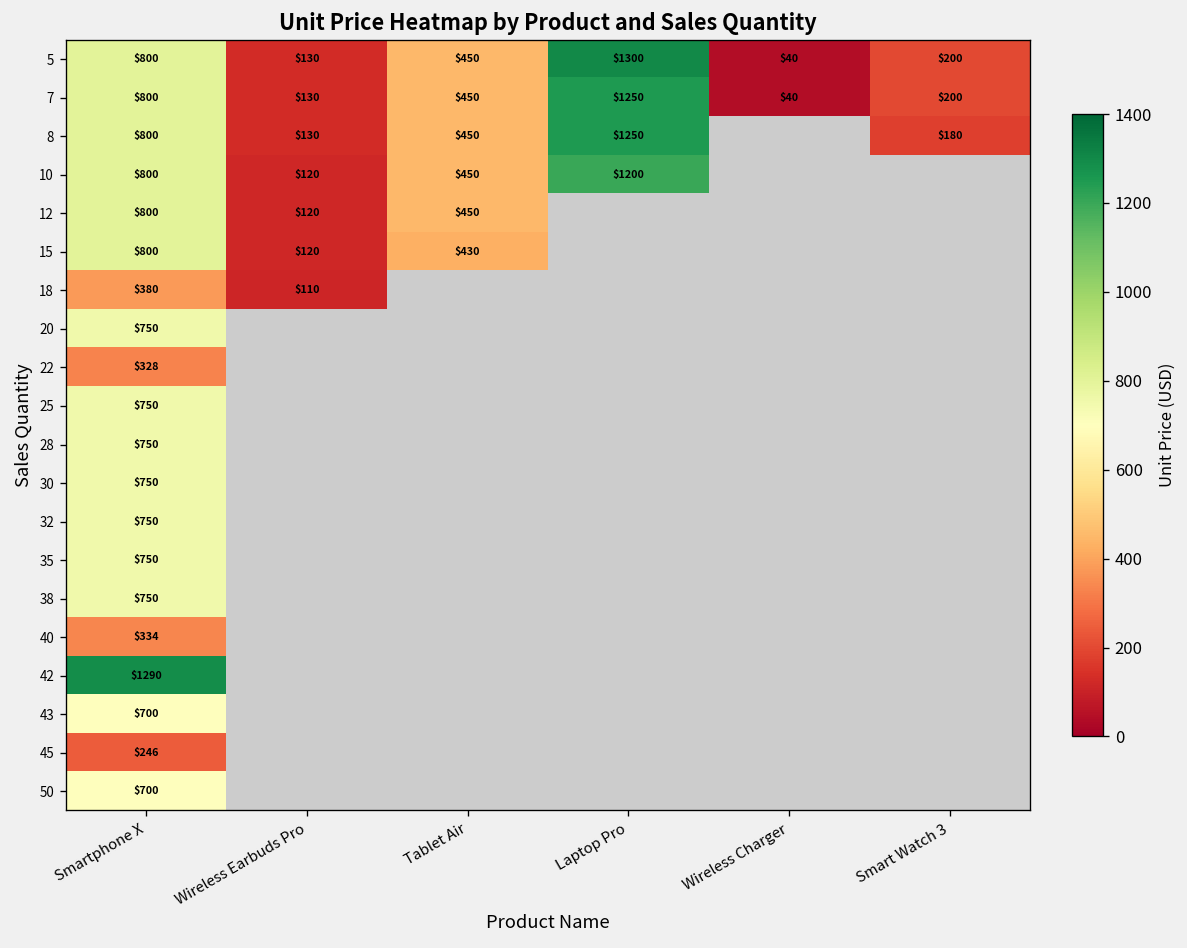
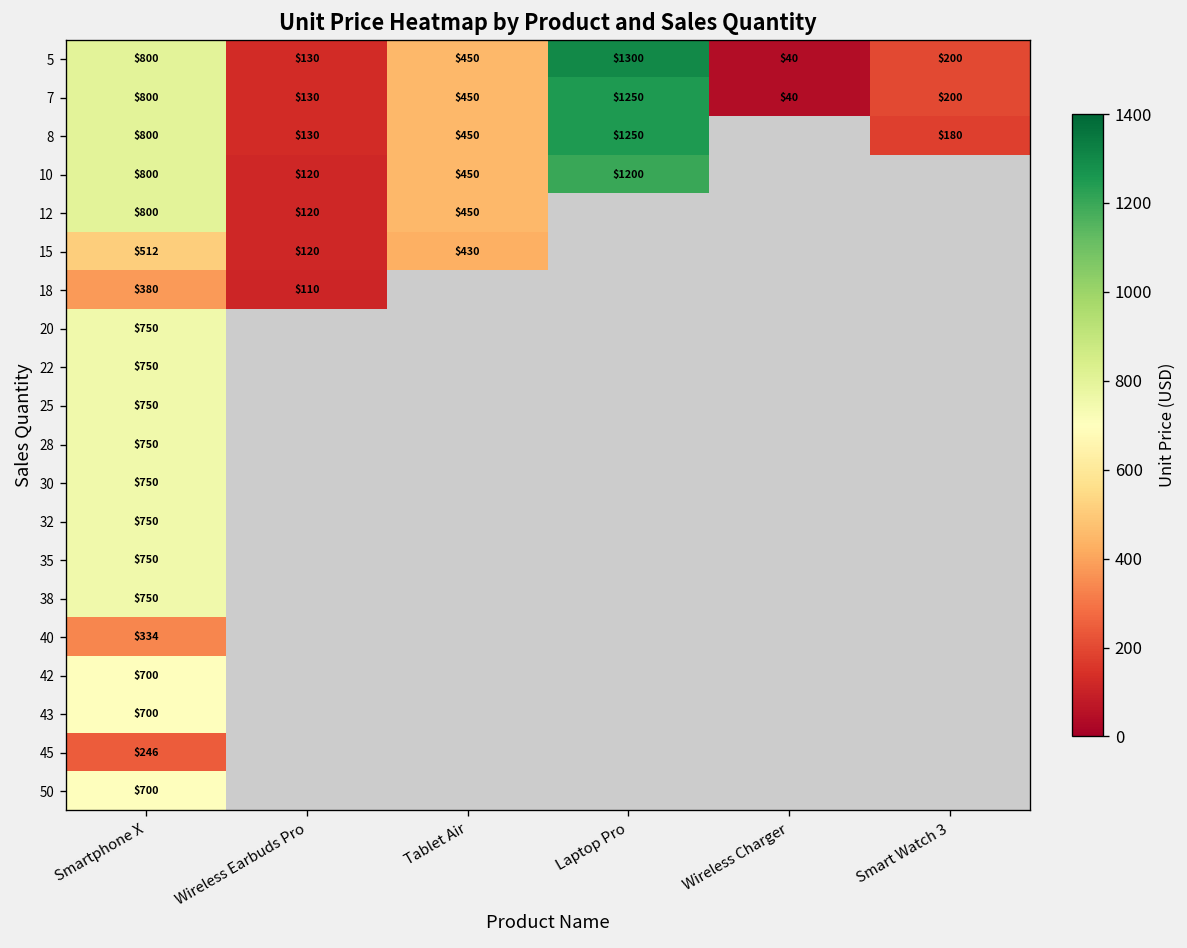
  {
    "5": {
      "Smartphone X": "$800",
      "Wireless Earbuds Pro": "$130",
      "Tablet Air": "$450",
      "Laptop Pro": "$1300",
      "Wireless Charger": "$40",
      "Smart Watch 3": "$200"
    },
    "7": {
      "Smartphone X": "$800",
      "Wireless Earbuds Pro": "$130",
      "Tablet Air": "$450",
      "Laptop Pro": "$1250",
      "Wireless Charger": "$40",
      "Smart Watch 3": "$200"
    },
    "8": {
      "Smartphone X": "$800",
      "Wireless Earbuds Pro": "$130",
      "Tablet Air": "$450",
      "Laptop Pro": "$1250",
      "Smart Watch 3": "$180"
    },
    "10": {
      "Smartphone X": "$800",
      "Wireless Earbuds Pro": "$120",
      "Tablet Air": "$450",
      "Laptop Pro": "$1200"
    },
    "12": {
      "Smartphone X": "$800",
      "Wireless Earbuds Pro": "$120",
      "Tablet Air": "$450"
    },
    "15": {
-     "Smartphone X": "$800",
+     "Smartphone X": "$512",
      "Wireless Earbuds Pro": "$120",
      "Tablet Air": "$430"
    },
    "18": {
      "Smartphone X": "$380",
      "Wireless Earbuds Pro": "$110"
    },
    "20": {
      "Smartphone X": "$750"
    },
    "22": {
-     "Smartphone X": "$328"
+     "Smartphone X": "$750"
    },
    "25": {
      "Smartphone X": "$750"
    },
    "28": {
      "Smartphone X": "$750"
    },
    "30": {
      "Smartphone X": "$750"
    },
    "32": {
      "Smartphone X": "$750"
    },
    "35": {
      "Smartphone X": "$750"
    },
    "38": {
      "Smartphone X": "$750"
    },
    "40": {
      "Smartphone X": "$334"
    },
    "42": {
-     "Smartphone X": "$1290"
+     "Smartphone X": "$700"
    },
    "43": {
      "Smartphone X": "$700"
    },
    "45": {
      "Smartphone X": "$246"
    },
    "50": {
      "Smartphone X": "$700"
    }
  }
